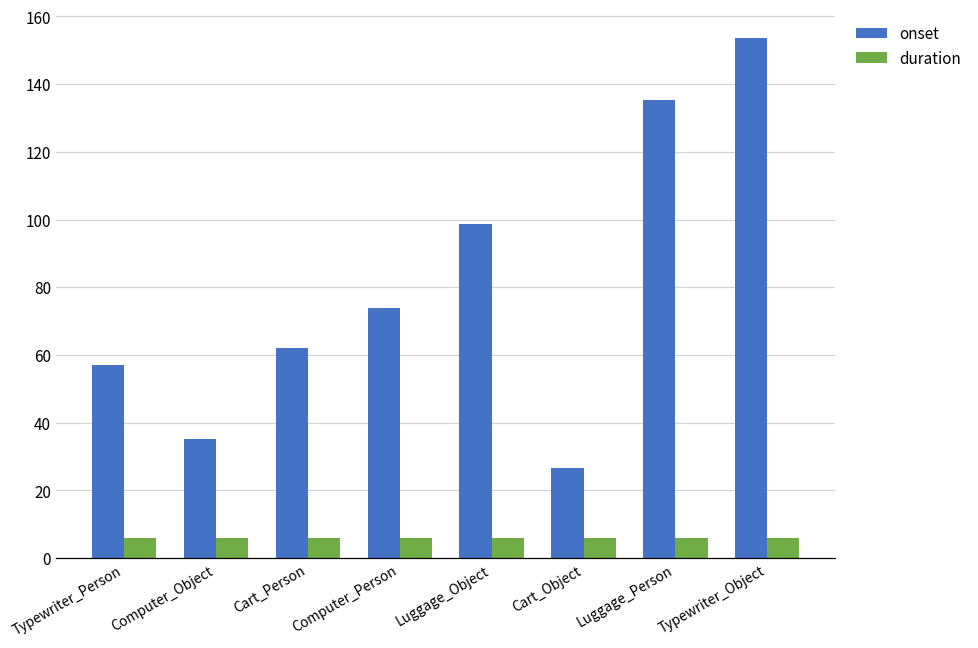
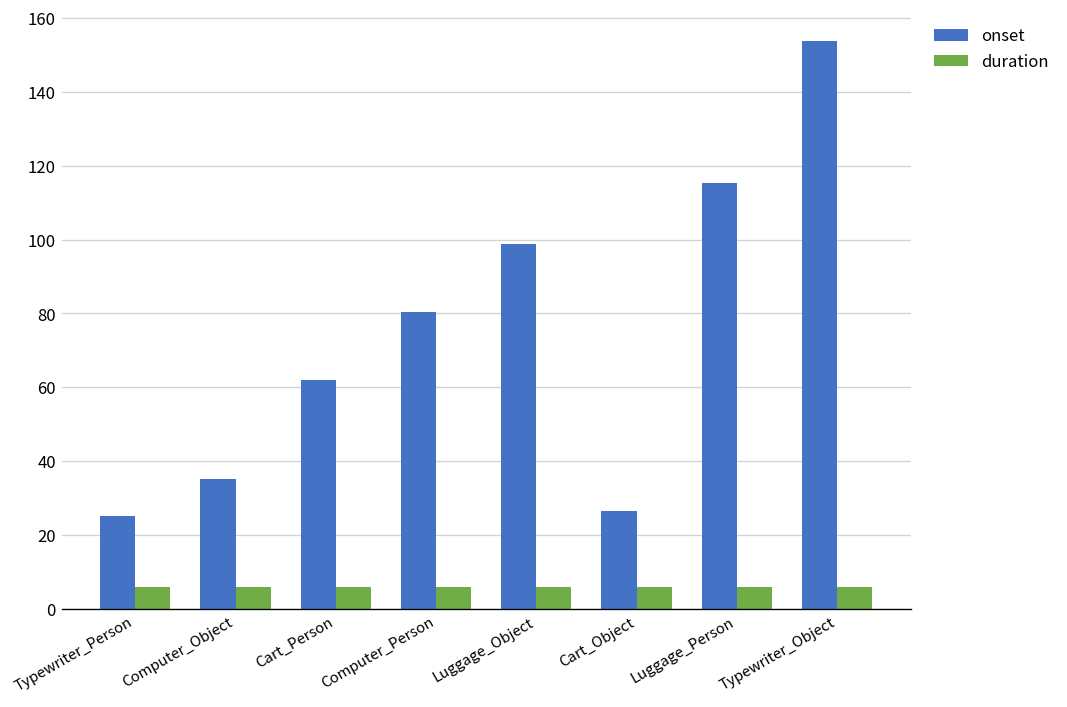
  {
    "onset": {
-     "Typewriter_Person": 57,
+     "Typewriter_Person": 25,
      "Computer_Object": 35,
      "Cart_Person": 62,
-     "Computer_Person": 74,
+     "Computer_Person": 80,
      "Luggage_Object": 99,
      "Cart_Object": 27,
-     "Luggage_Person": 135,
+     "Luggage_Person": 115,
      "Typewriter_Object": 154
    },
    "duration": {
      "Typewriter_Person": 6,
      "Computer_Object": 6,
      "Cart_Person": 6,
      "Computer_Person": 6,
      "Luggage_Object": 6,
      "Cart_Object": 6,
      "Luggage_Person": 6,
      "Typewriter_Object": 6
    }
  }
